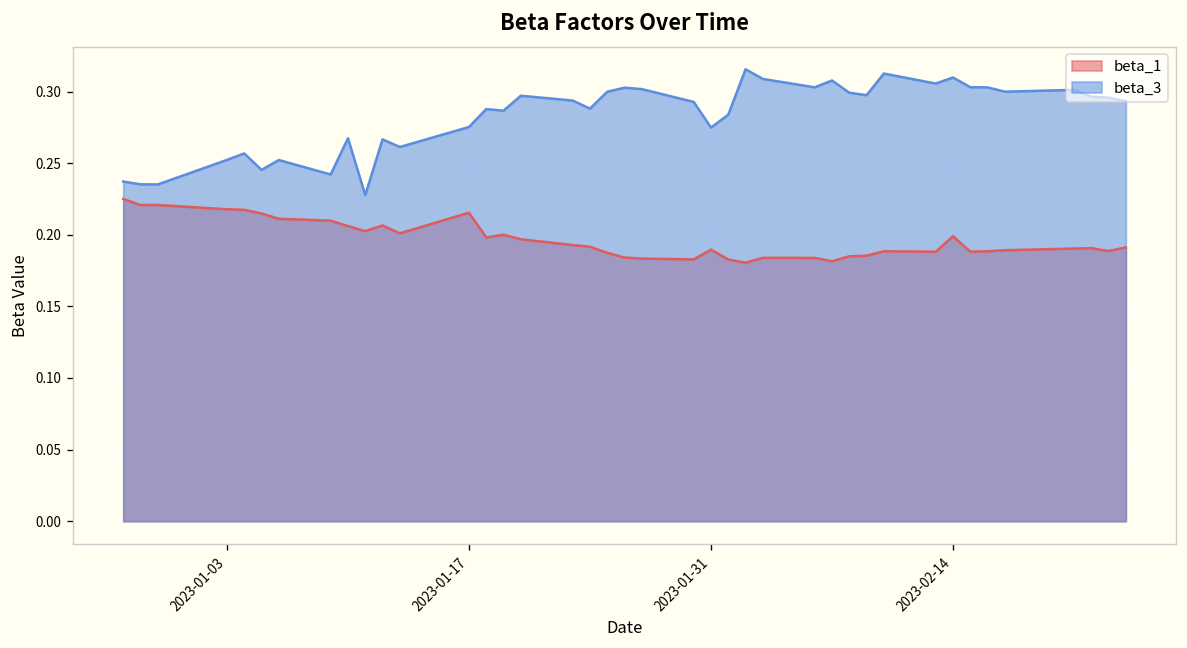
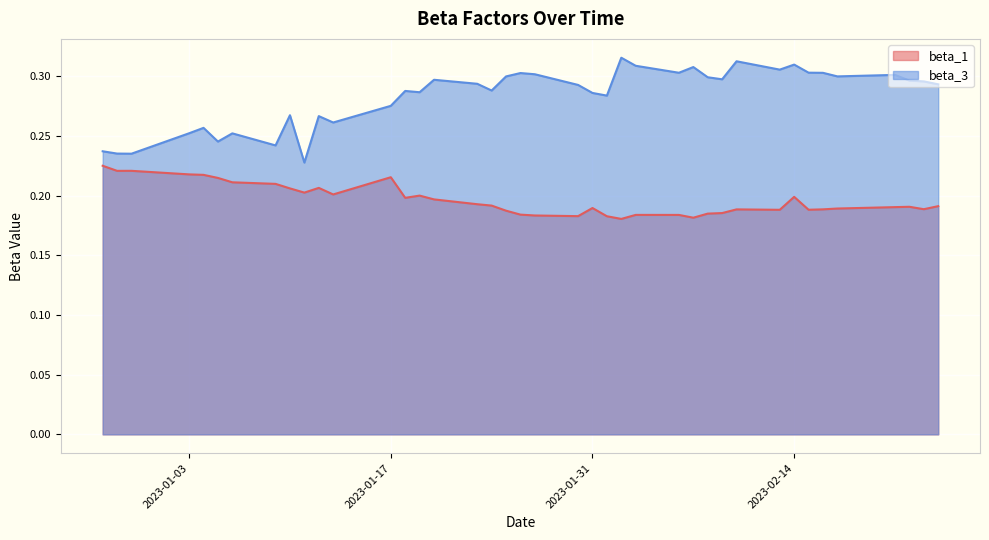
  {
    "beta_1": {
      "2023-01-03": 0.218,
      "2023-01-17": 0.215,
      "2023-01-31": 0.190,
      "2023-02-14": 0.199
    },
    "beta_3": {
      "2023-01-03": 0.252,
      "2023-01-17": 0.275,
-     "2023-01-31": 0.275,
+     "2023-01-31": 0.286,
      "2023-02-14": 0.310
    }
  }
